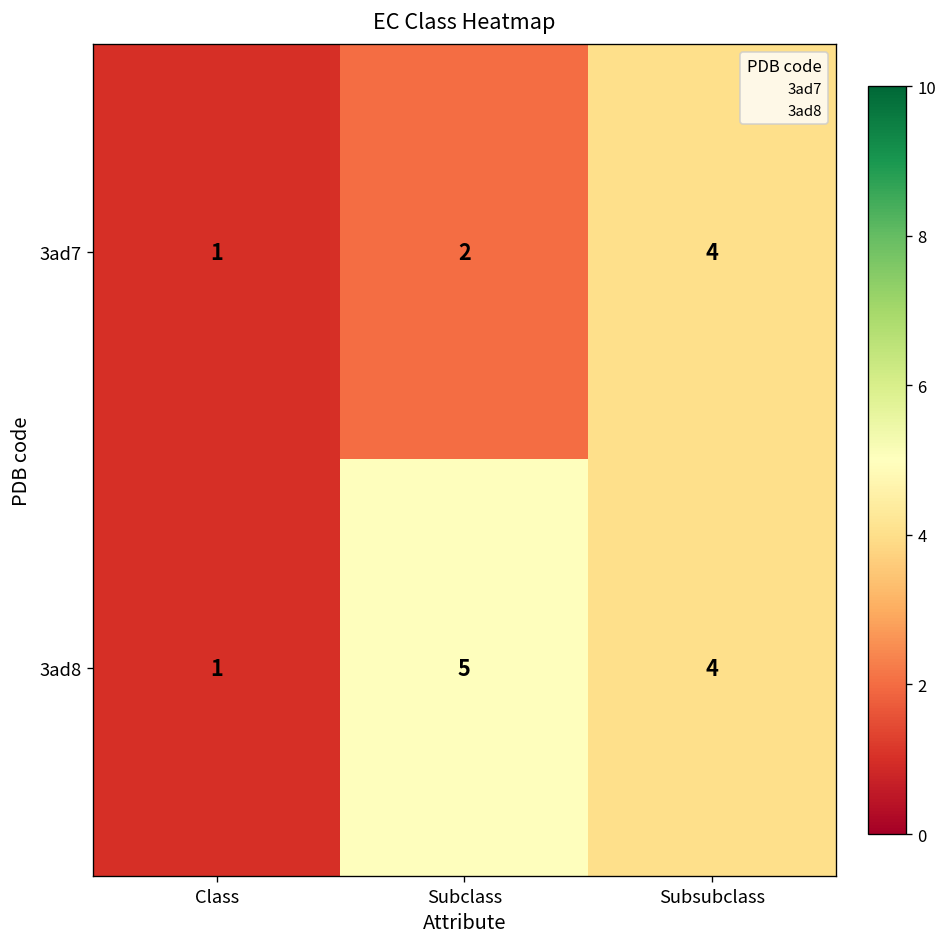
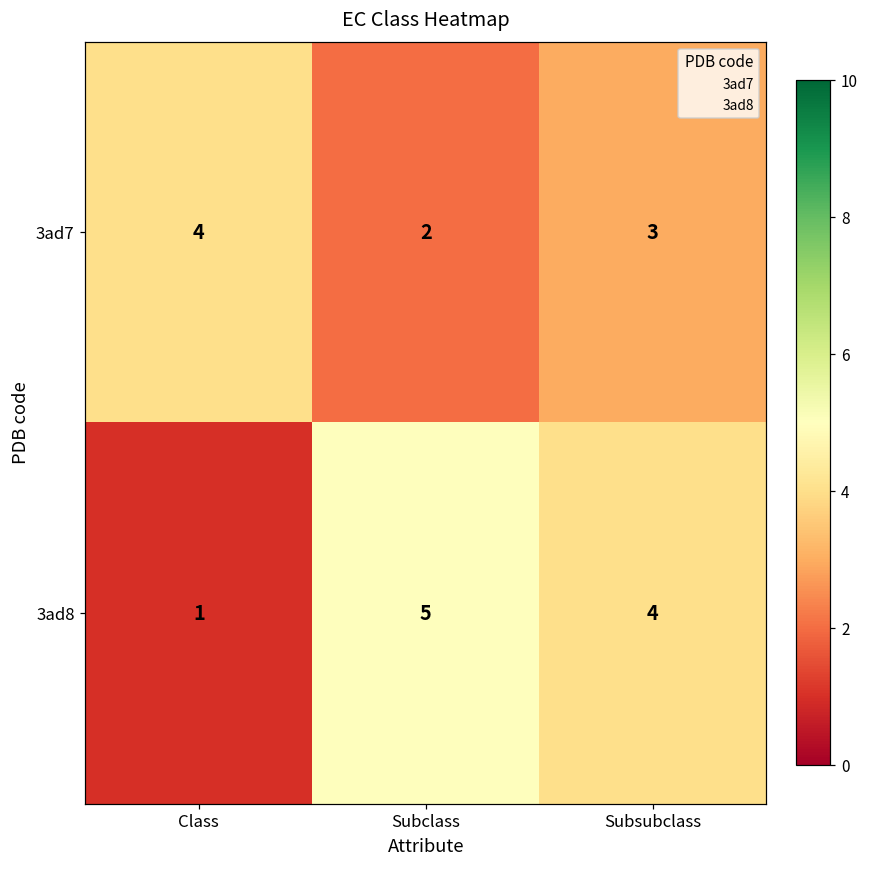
  {
    "3ad7": {
-     "Class": 1,
+     "Class": 4,
      "Subclass": 2,
-     "Subsubclass": 4
+     "Subsubclass": 3
    },
    "3ad8": {
      "Class": 1,
      "Subclass": 5,
      "Subsubclass": 4
    }
  }
